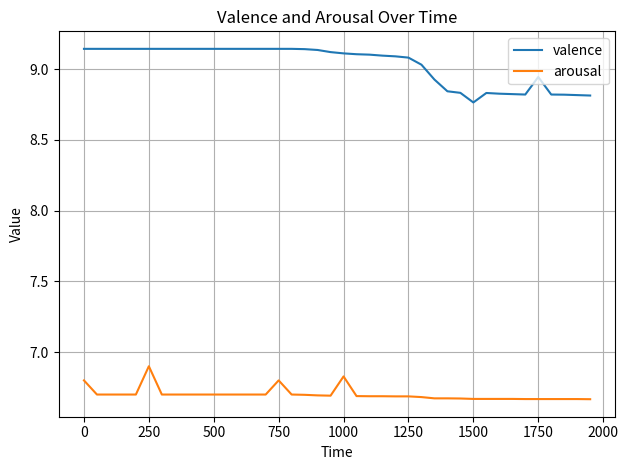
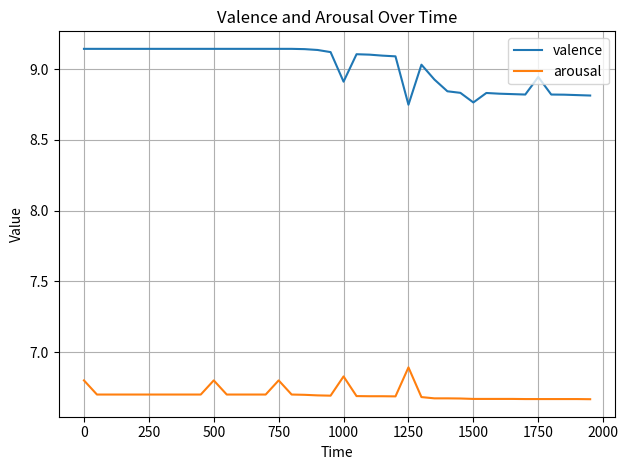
  {
    "valence": {
      "0": 9.14,
      "250": 9.14,
      "500": 9.14,
      "750": 9.14,
-     "1000": 9.11,
-     "1250": 9.08,
+     "1000": 8.91,
+     "1250": 8.75,
      "1500": 8.77
    },
    "arousal": {
      "0": 6.80,
-     "250": 6.9,
-     "500": 6.7,
+     "250": 6.7,
+     "500": 6.8,
      "750": 6.80,
      "1000": 6.83,
-     "1250": 6.69,
+     "1250": 6.89,
      "1500": 6.67,
      "1750": 6.67
    }
  }
